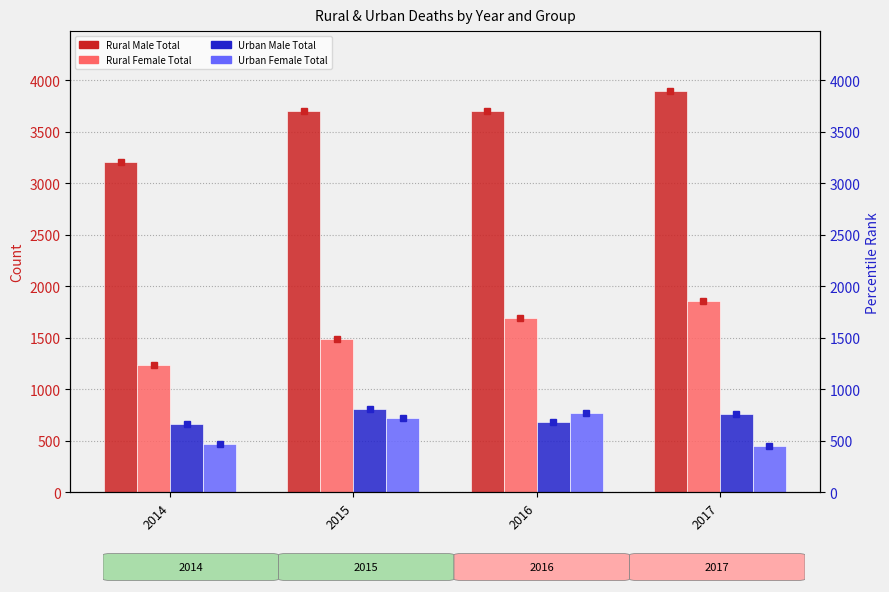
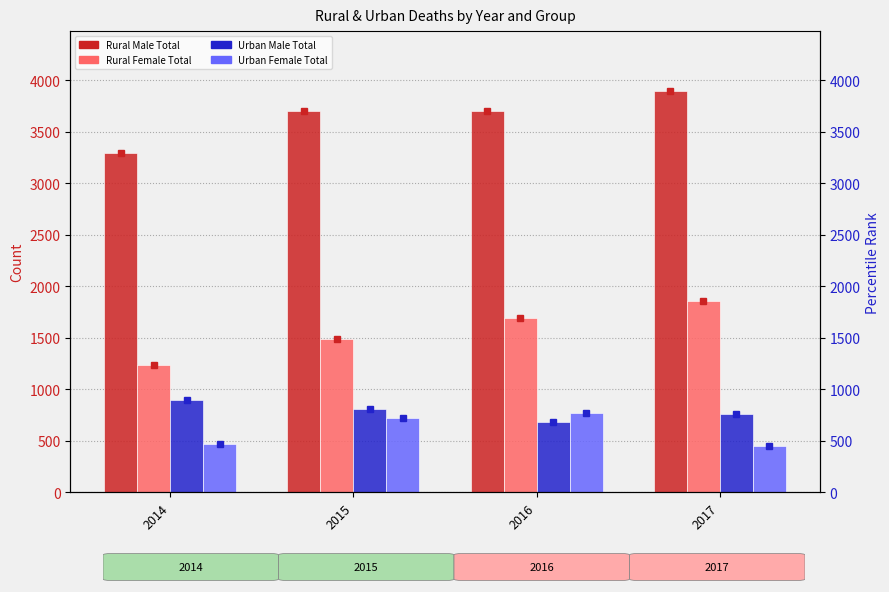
  {
    "Rural Male Total": {
-     "2014": 3210,
+     "2014": 3300,
      "2015": 3700,
      "2016": 3700,
      "2017": 3890
    },
    "Rural Female Total": {
      "2014": 1240,
      "2015": 1490,
      "2016": 1690,
      "2017": 1860
    },
    "Urban Male Total": {
-     "2014": 670,
+     "2014": 890,
      "2015": 810,
      "2016": 680,
      "2017": 760
    },
    "Urban Female Total": {
      "2014": 470,
      "2015": 730,
      "2016": 770,
      "2017": 450
    }
  }
